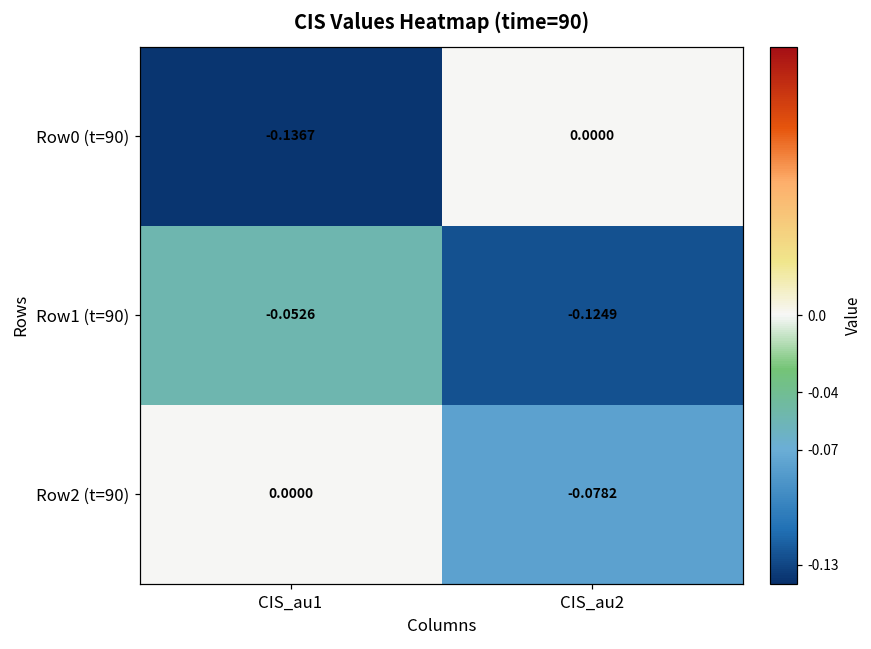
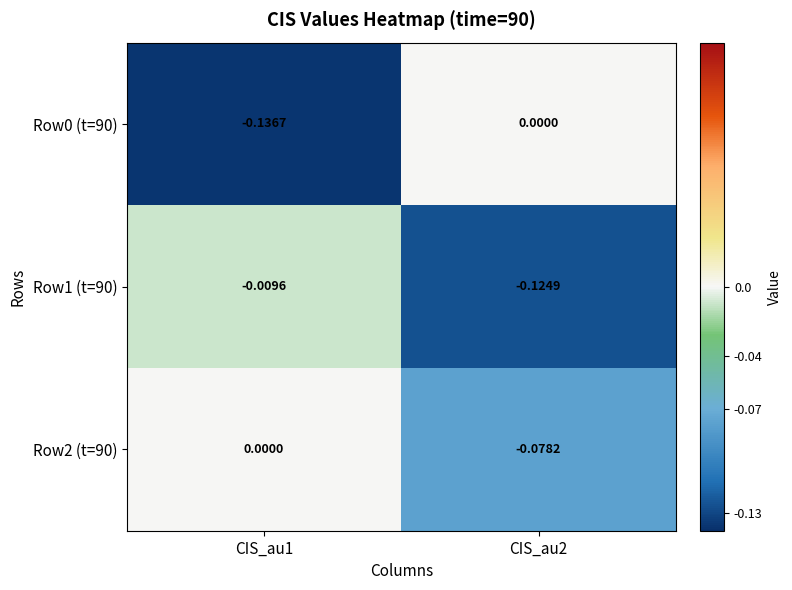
  {
    "Row0 (t=90)": {
      "CIS_au1": -0.1367,
      "CIS_au2": 0.0000
    },
    "Row1 (t=90)": {
-     "CIS_au1": -0.0526,
+     "CIS_au1": -0.0096,
      "CIS_au2": -0.1249
    },
    "Row2 (t=90)": {
      "CIS_au1": 0.0000,
      "CIS_au2": -0.0782
    }
  }
